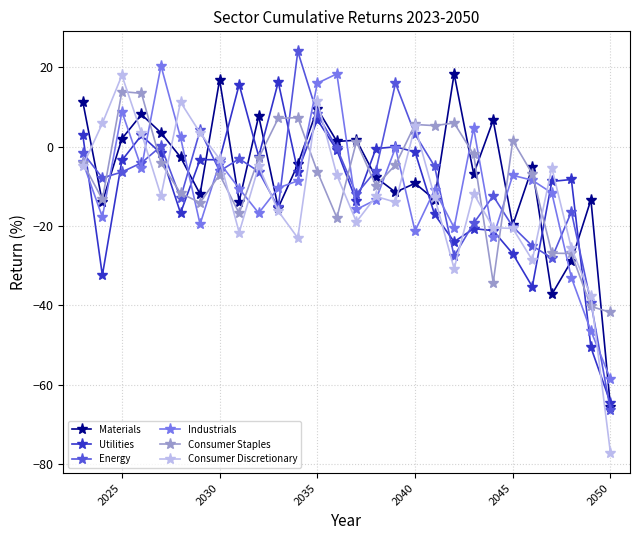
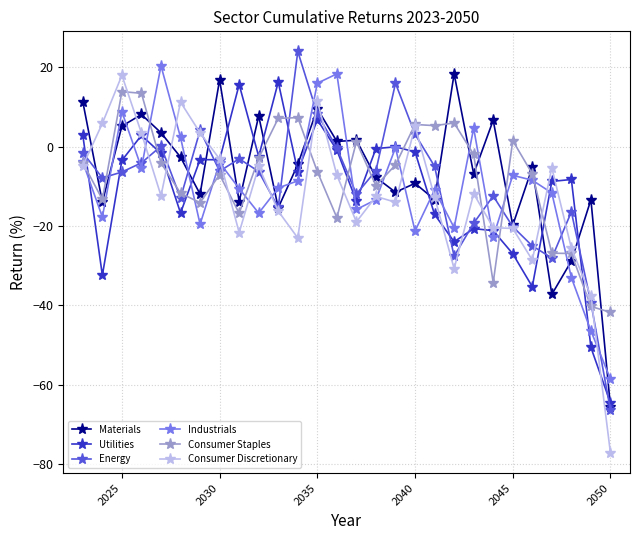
  {
    "Materials": {
-     "2025": 2,
+     "2025": 5,
      "2030": 17,
      "2035": 10,
      "2040": -9,
      "2050": -66
    }
  }
